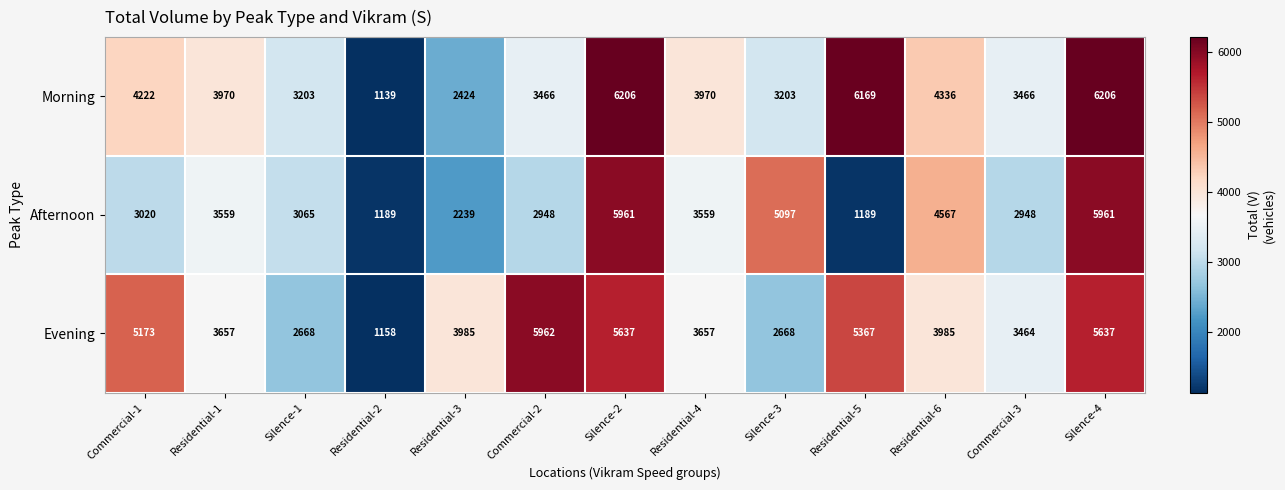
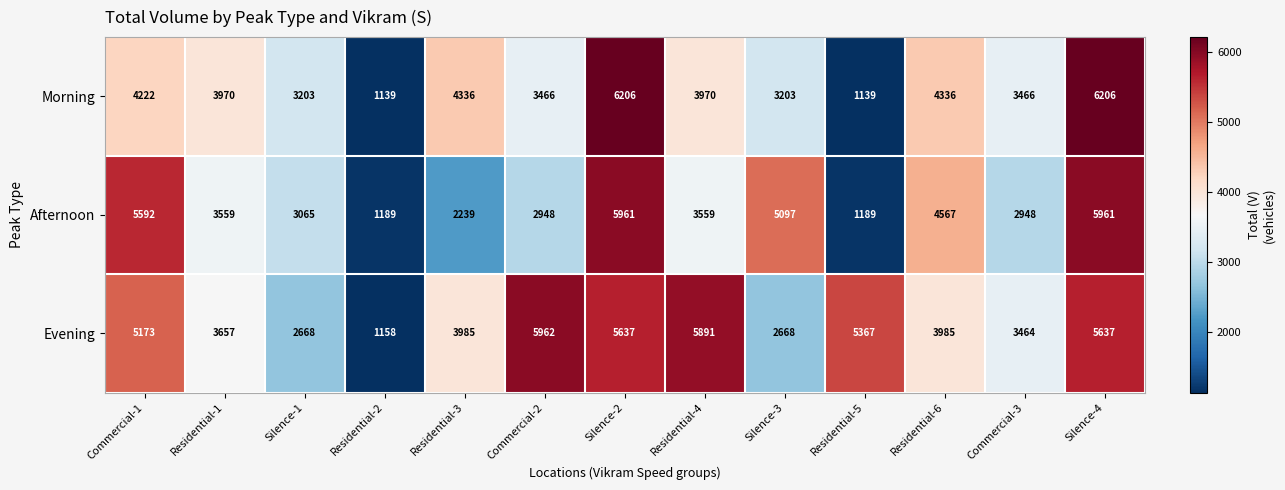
  {
    "Morning": {
      "Commercial-1": 4222,
      "Residential-1": 3970,
      "Silence-1": 3203,
      "Residential-2": 1139,
-     "Residential-3": 2424,
+     "Residential-3": 4336,
      "Commercial-2": 3466,
      "Silence-2": 6206,
      "Residential-4": 3970,
      "Silence-3": 3203,
-     "Residential-5": 6169,
+     "Residential-5": 1139,
      "Residential-6": 4336,
      "Commercial-3": 3466,
      "Silence-4": 6206
    },
    "Afternoon": {
-     "Commercial-1": 3020,
+     "Commercial-1": 5592,
      "Residential-1": 3559,
      "Silence-1": 3065,
      "Residential-2": 1189,
      "Residential-3": 2239,
      "Commercial-2": 2948,
      "Silence-2": 5961,
      "Residential-4": 3559,
      "Silence-3": 5097,
      "Residential-5": 1189,
      "Residential-6": 4567,
      "Commercial-3": 2948,
      "Silence-4": 5961
    },
    "Evening": {
      "Commercial-1": 5173,
      "Residential-1": 3657,
      "Silence-1": 2668,
      "Residential-2": 1158,
      "Residential-3": 3985,
      "Commercial-2": 5962,
      "Silence-2": 5637,
-     "Residential-4": 3657,
+     "Residential-4": 5891,
      "Silence-3": 2668,
      "Residential-5": 5367,
      "Residential-6": 3985,
      "Commercial-3": 3464,
      "Silence-4": 5637
    }
  }
